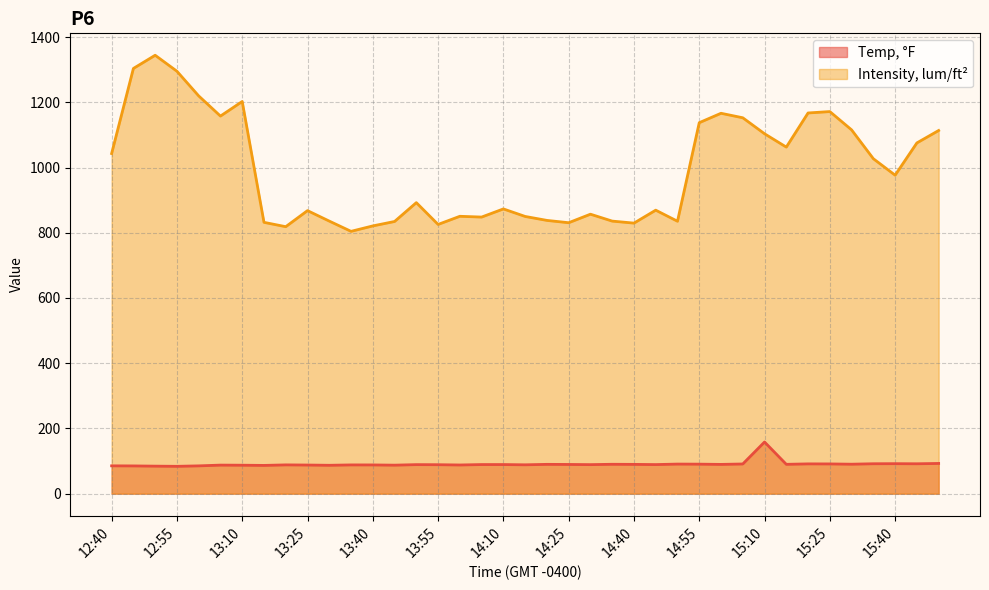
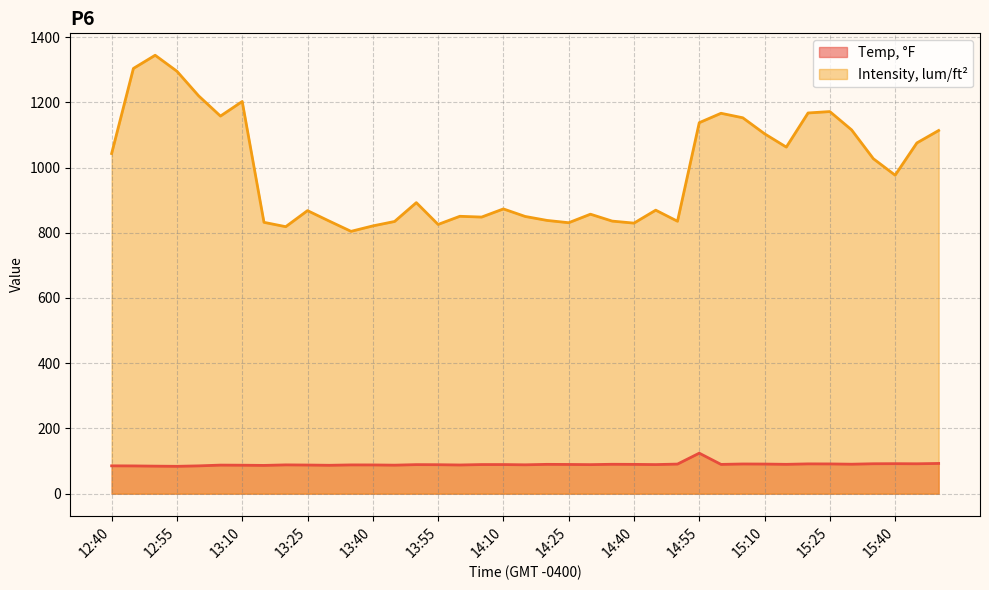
  {
    "Temp, °F": {
      "12:40": 90,
      "12:55": 80,
      "13:10": 90,
      "13:25": 90,
      "13:40": 90,
      "13:55": 90,
      "14:10": 90,
      "14:25": 90,
      "14:40": 90,
-     "14:55": 90,
-     "15:10": 160,
+     "14:55": 120,
+     "15:10": 90,
      "15:25": 90,
      "15:40": 90
    },
    "Intensity, lum/ft²": {
      "12:40": 1040,
      "12:55": 1300,
      "13:10": 1200,
      "13:25": 870,
      "13:40": 820,
      "13:55": 830,
      "14:10": 870,
      "14:25": 830,
      "14:40": 830,
      "14:55": 1140,
      "15:10": 1100,
      "15:25": 1170,
      "15:40": 980
    }
  }
